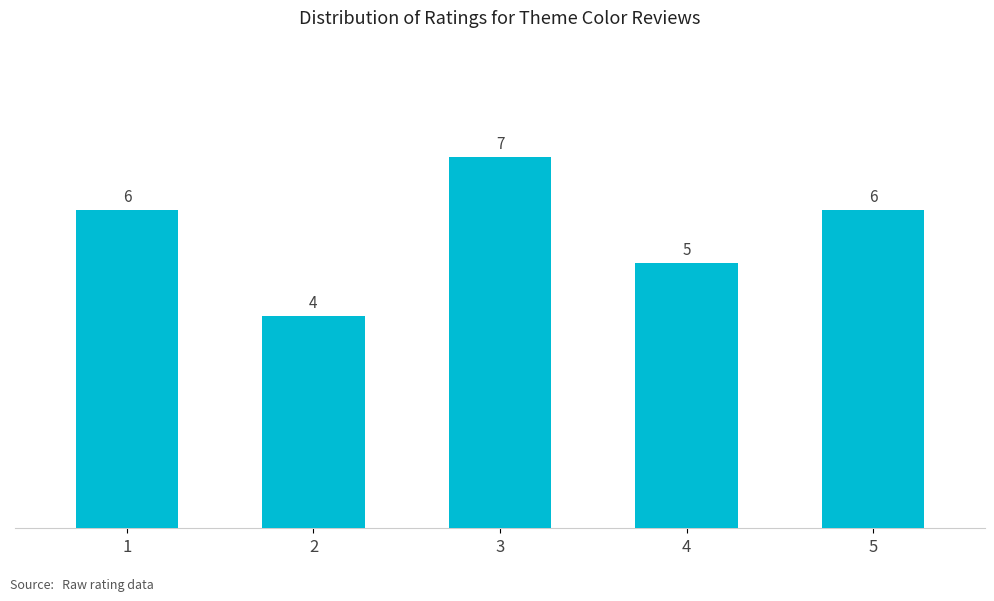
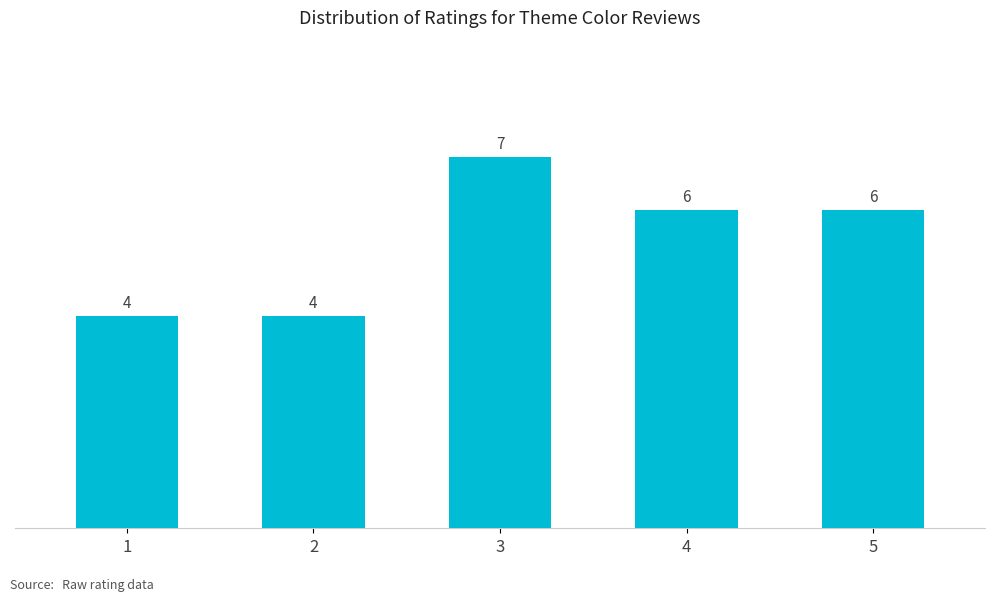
  {
-   "1": 6,
+   "1": 4,
    "2": 4,
    "3": 7,
-   "4": 5,
+   "4": 6,
    "5": 6
  }
